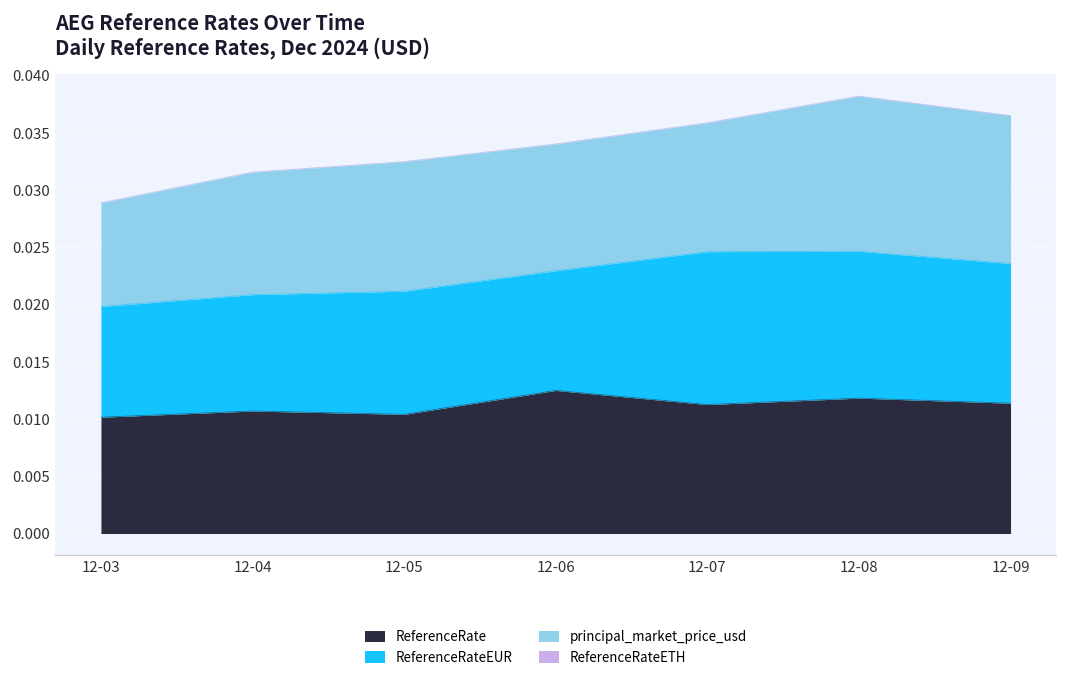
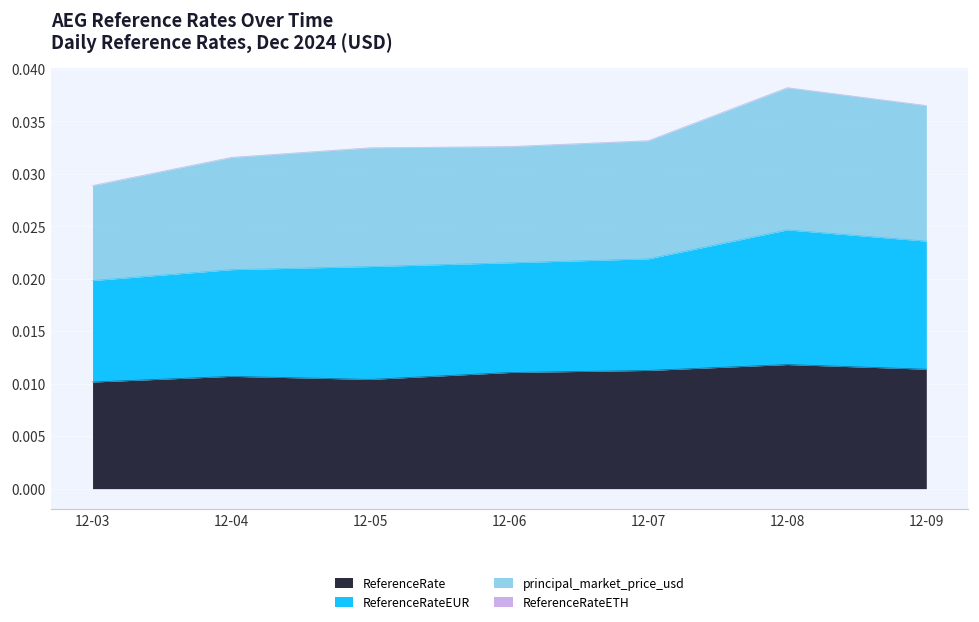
  {
    "ReferenceRate": {
      "12-03": 0.010,
      "12-04": 0.011,
      "12-05": 0.010,
-     "12-06": 0.013,
+     "12-06": 0.011,
      "12-07": 0.011,
      "12-08": 0.012,
      "12-09": 0.011
    },
    "ReferenceRateEUR": {
      "12-03": 0.010,
      "12-04": 0.010,
      "12-05": 0.011,
      "12-06": 0.010,
-     "12-07": 0.013,
+     "12-07": 0.011,
      "12-08": 0.013,
      "12-09": 0.012
    }
  }
